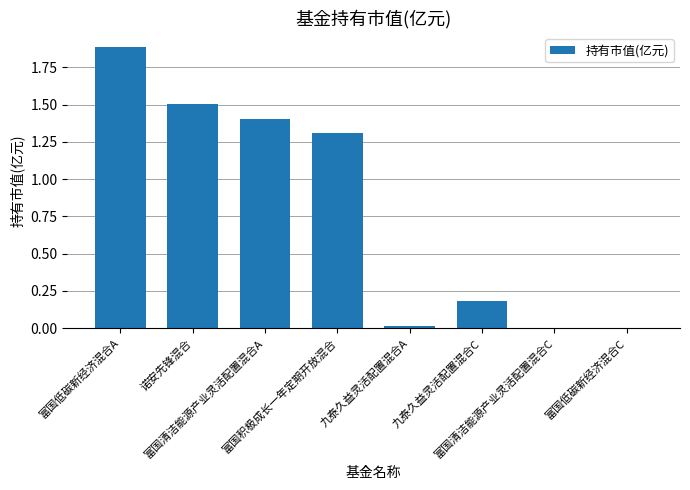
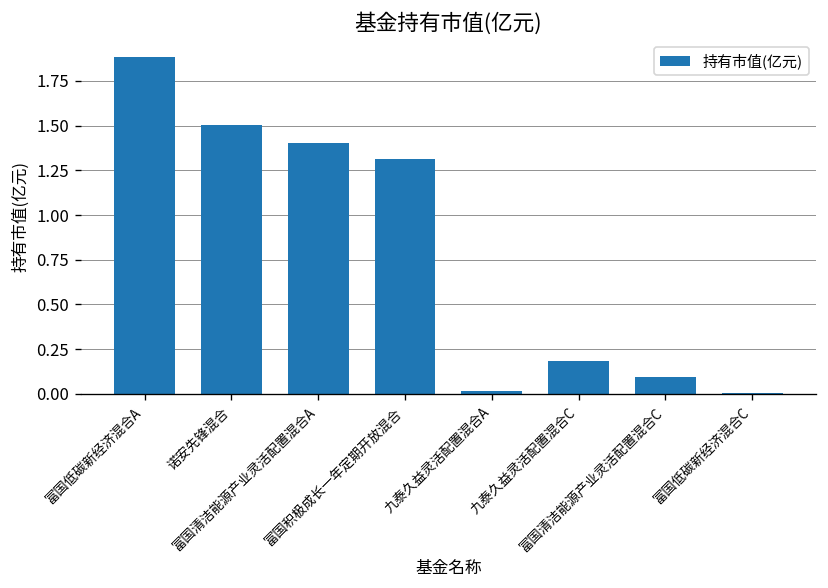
  {
    "富国低碳新经济混合A": 1.89,
    "诺安先锋混合": 1.50,
    "富国清洁能源产业灵活配置混合A": 1.40,
    "富国积极成长一年定期开放混合": 1.31,
    "九泰久益灵活配置混合C": 0.18,
-   "富国清洁能源产业灵活配置混合C": 0.00
+   "富国清洁能源产业灵活配置混合C": 0.10
  }
